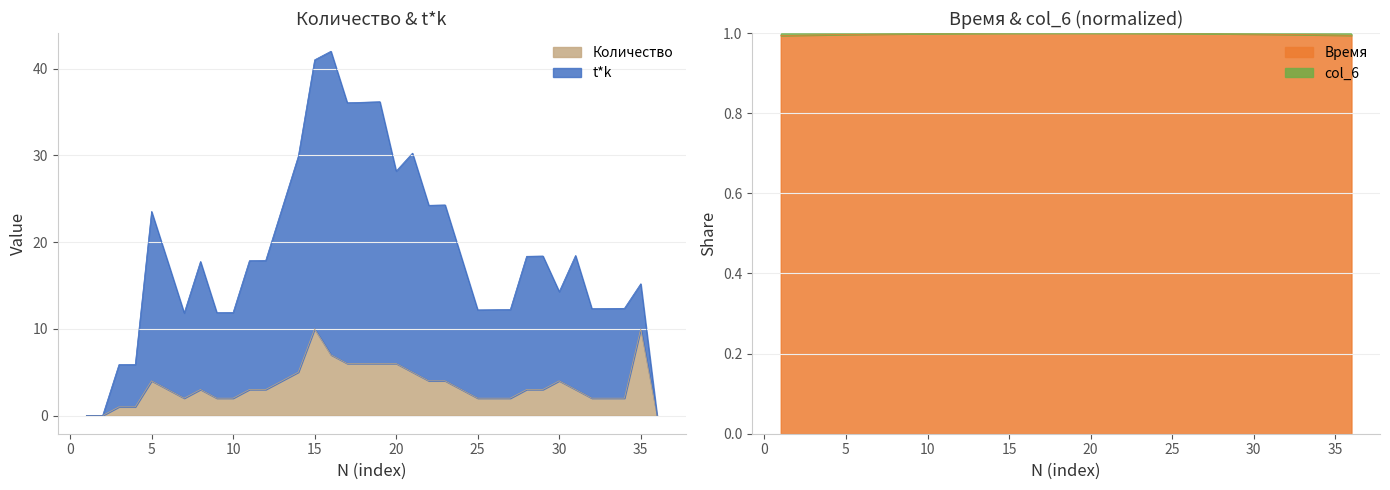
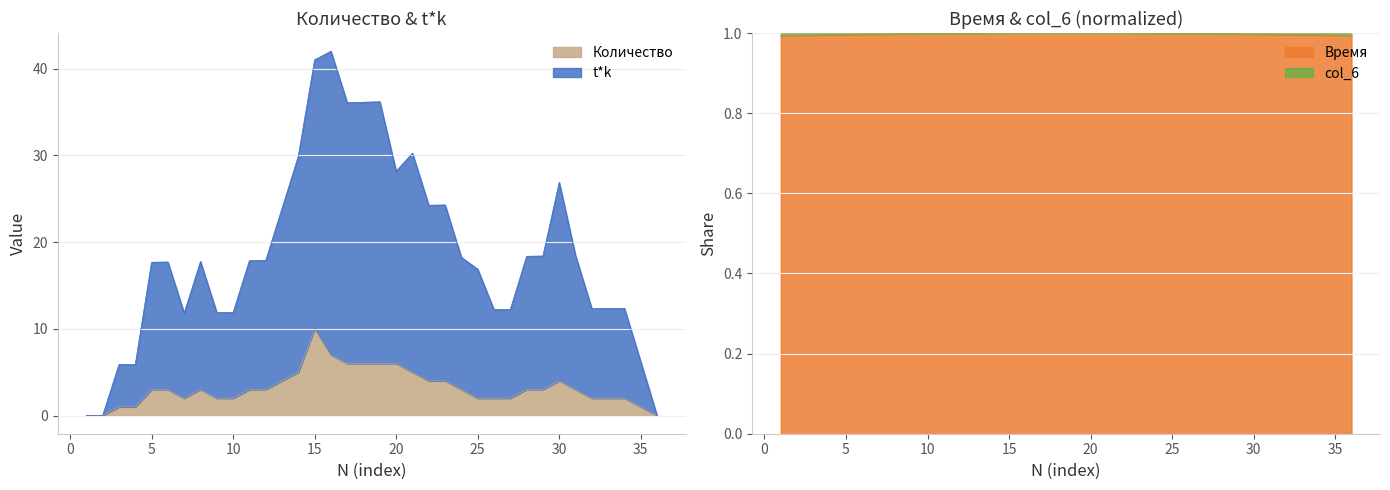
  {
    "Количество & t*k": {
      "Количество": {
-       "5": 4,
+       "5": 3,
        "10": 2,
        "15": 10,
        "20": 6,
        "25": 2,
        "30": 4,
-       "35": 10
+       "35": 1
      },
      "t*k": {
-       "5": 20,
+       "5": 15,
        "10": 10,
        "15": 31,
        "20": 22,
-       "25": 10,
-       "30": 10,
+       "25": 15,
+       "30": 23,
        "35": 5
      }
    }
  }
